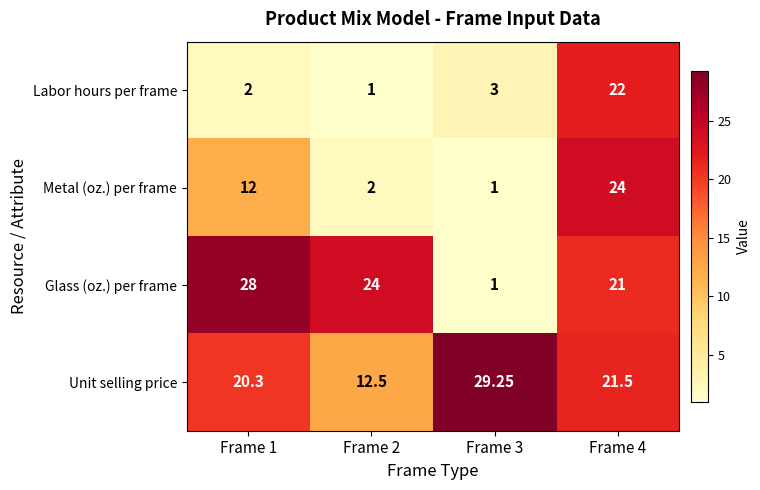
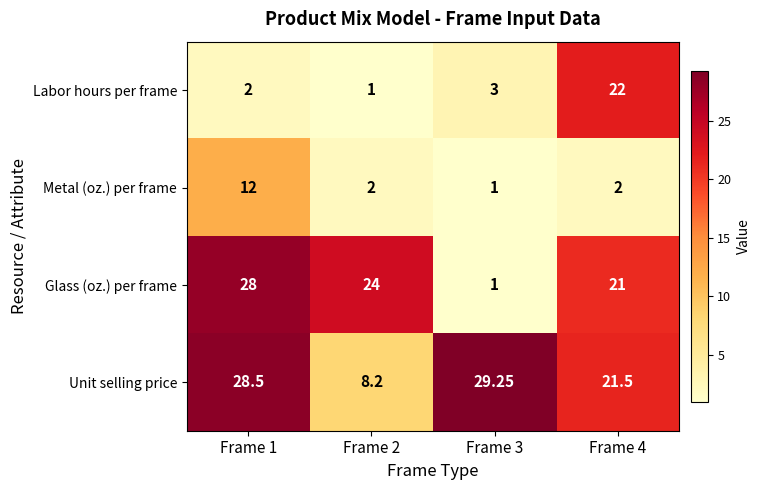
  {
    "Labor hours per frame": {
      "Frame 1": 2,
      "Frame 2": 1,
      "Frame 3": 3,
      "Frame 4": 22
    },
    "Metal (oz.) per frame": {
      "Frame 1": 12,
      "Frame 2": 2,
      "Frame 3": 1,
-     "Frame 4": 24
+     "Frame 4": 2
    },
    "Glass (oz.) per frame": {
      "Frame 1": 28,
      "Frame 2": 24,
      "Frame 3": 1,
      "Frame 4": 21
    },
    "Unit selling price": {
-     "Frame 1": 20.3,
-     "Frame 2": 12.5,
+     "Frame 1": 28.5,
+     "Frame 2": 8.2,
      "Frame 3": 29.25,
      "Frame 4": 21.5
    }
  }
